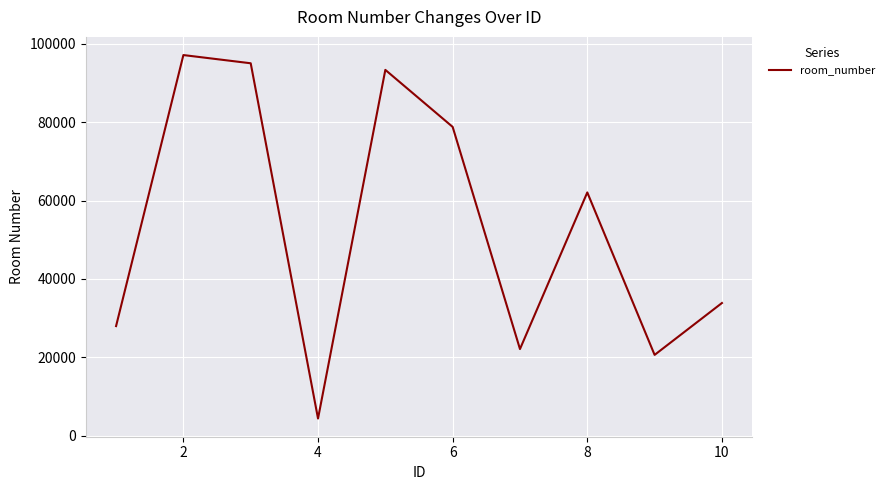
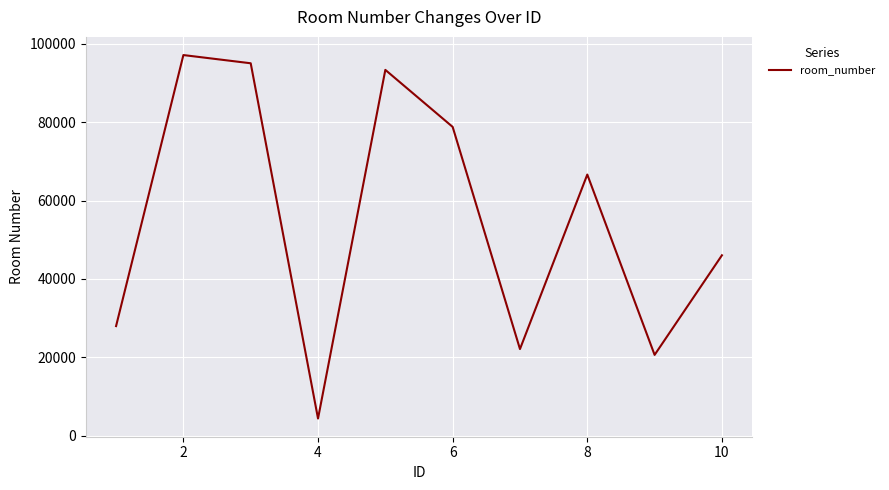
  {
    "2": 97000,
    "4": 4000,
    "6": 79000,
-   "8": 62000,
-   "10": 34000
+   "8": 67000,
+   "10": 46000
  }
